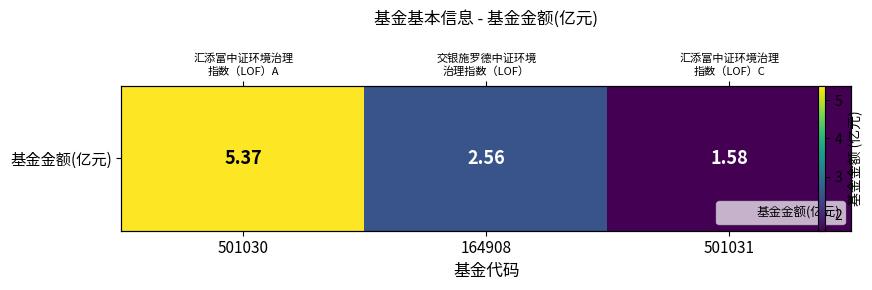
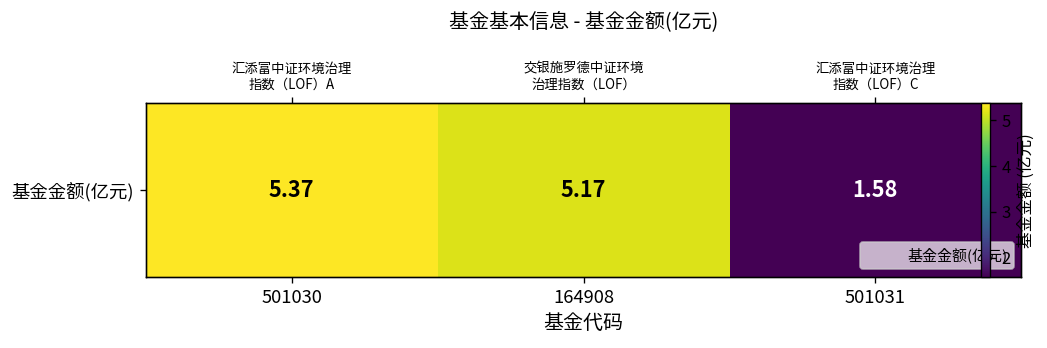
  {
    "基金金额(亿元)": {
      "501030": 5.37,
-     "164908": 2.56,
+     "164908": 5.17,
      "501031": 1.58
    }
  }
